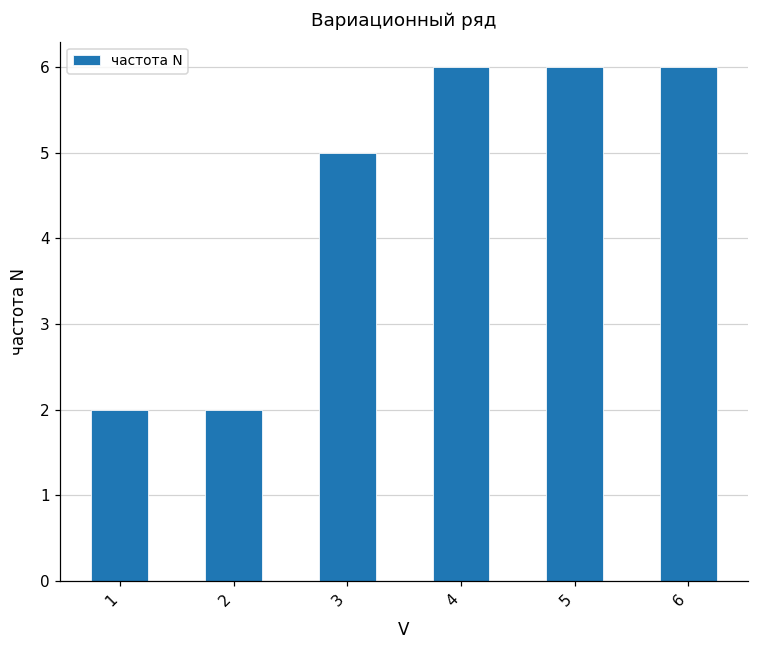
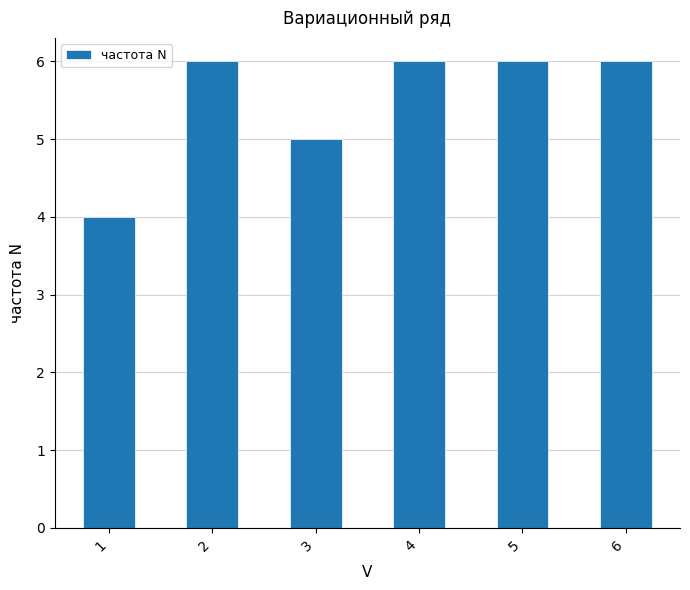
  {
-   "1": 2,
-   "2": 2,
+   "1": 4,
+   "2": 6,
    "3": 5,
    "4": 6,
    "5": 6,
    "6": 6
  }
